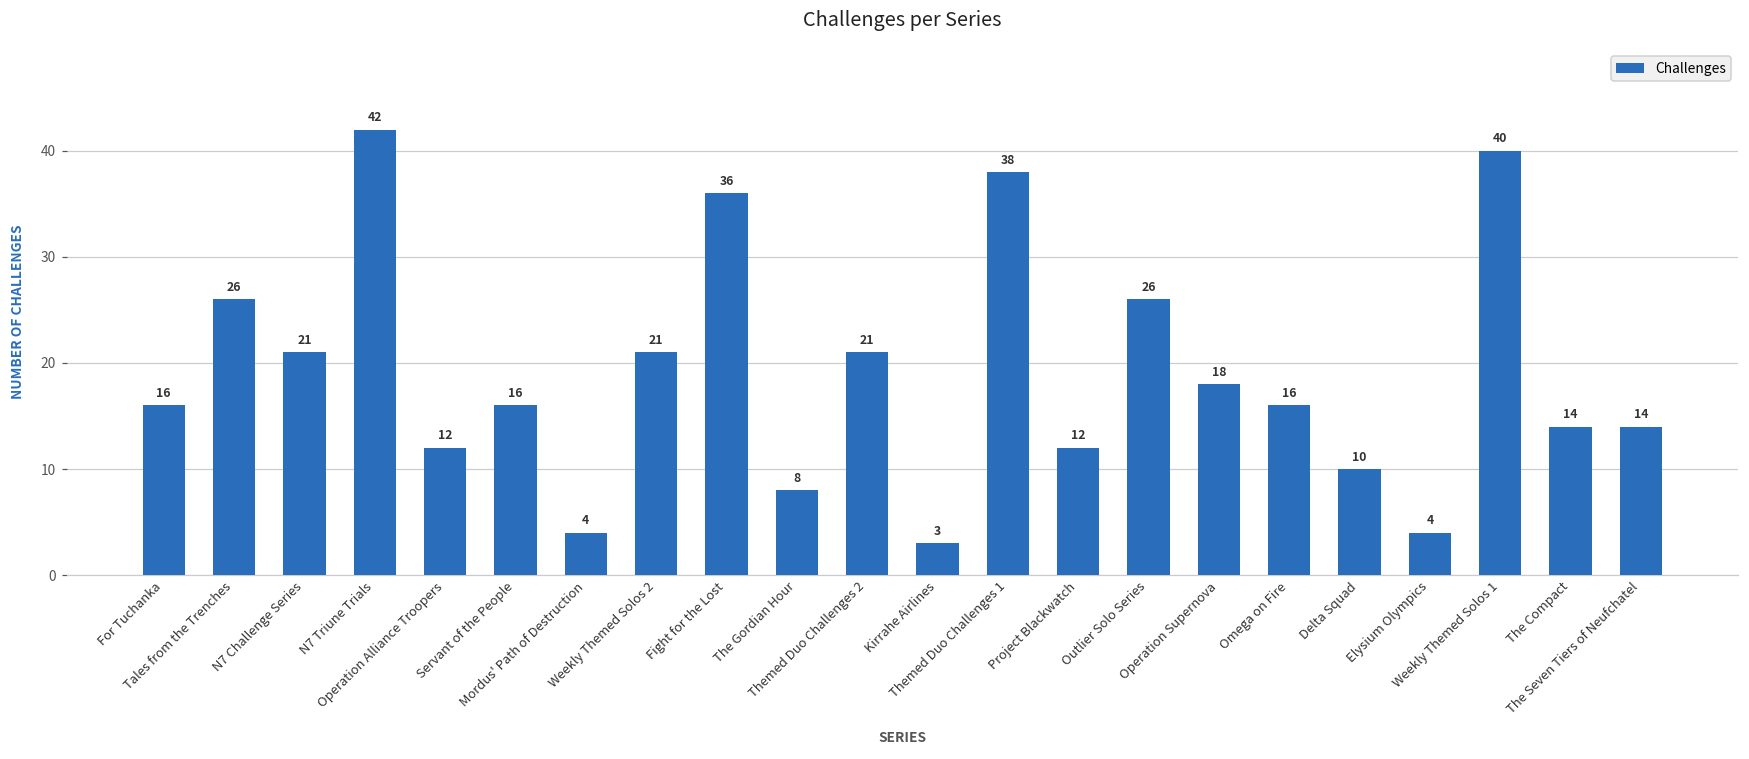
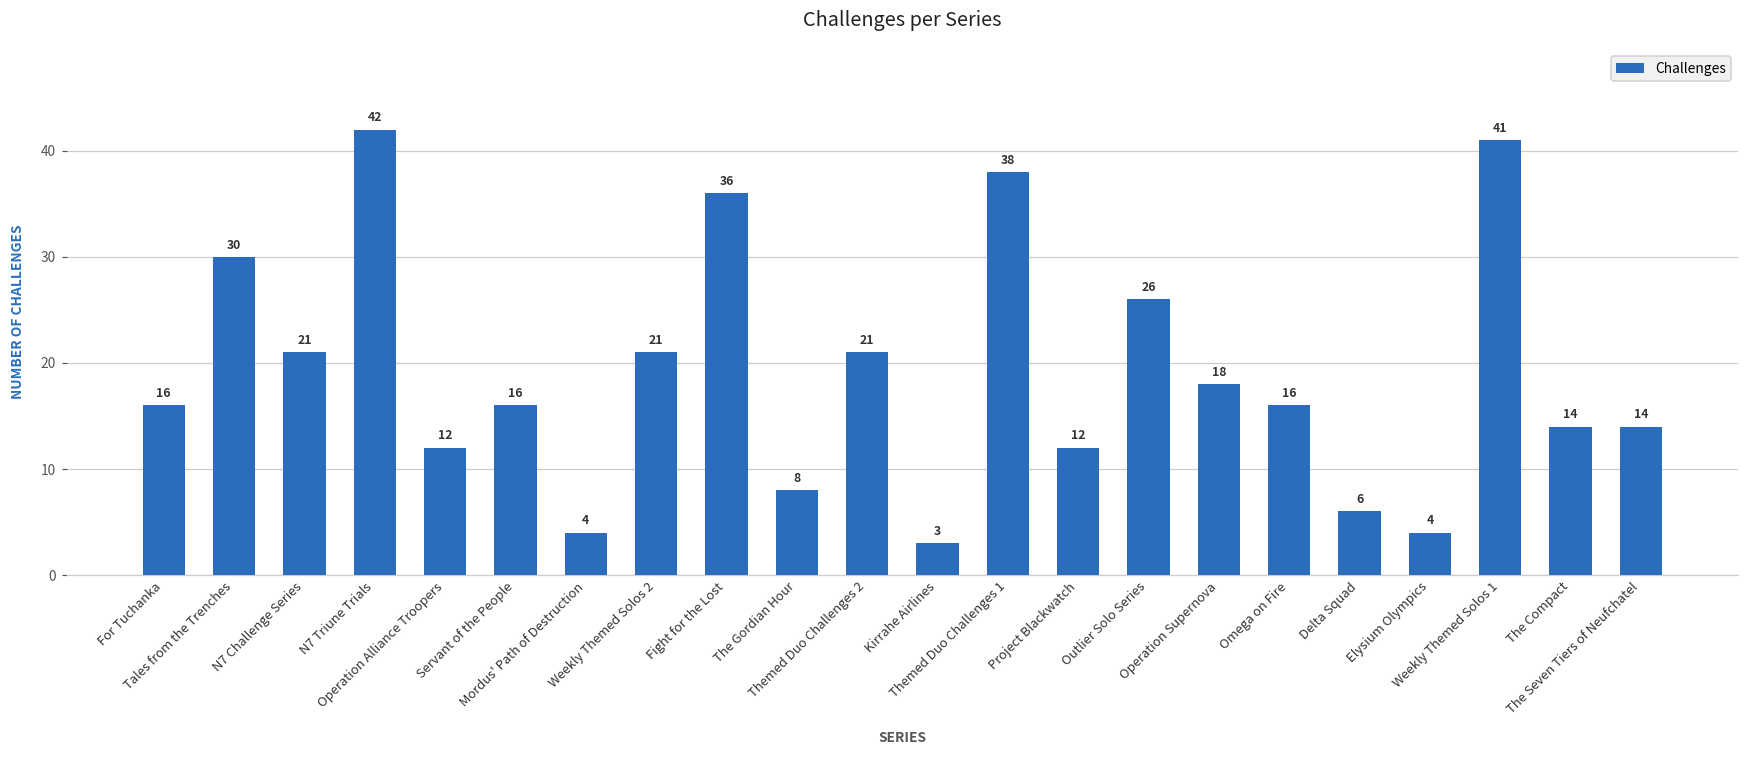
  {
    "For Tuchanka": 16,
-   "Tales from the Trenches": 26,
+   "Tales from the Trenches": 30,
    "N7 Challenge Series": 21,
    "N7 Triune Trials": 42,
    "Operation Alliance Troopers": 12,
    "Servant of the People": 16,
    "Mordus' Path of Destruction": 4,
    "Weekly Themed Solos 2": 21,
    "Fight for the Lost": 36,
    "The Gordian Hour": 8,
    "Themed Duo Challenges 2": 21,
    "Kirrahe Airlines": 3,
    "Themed Duo Challenges 1": 38,
    "Project Blackwatch": 12,
    "Outlier Solo Series": 26,
    "Operation Supernova": 18,
    "Omega on Fire": 16,
-   "Delta Squad": 10,
+   "Delta Squad": 6,
    "Elysium Olympics": 4,
-   "Weekly Themed Solos 1": 40,
+   "Weekly Themed Solos 1": 41,
    "The Compact": 14,
    "The Seven Tiers of Neufchatel": 14
  }
